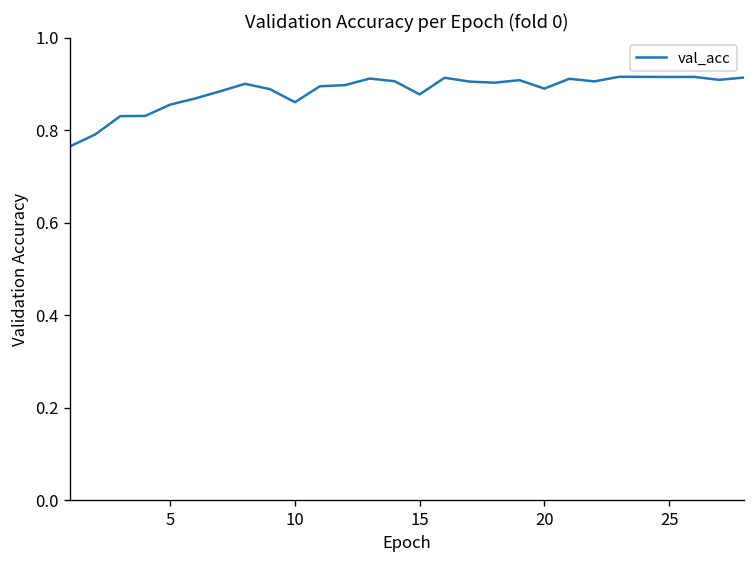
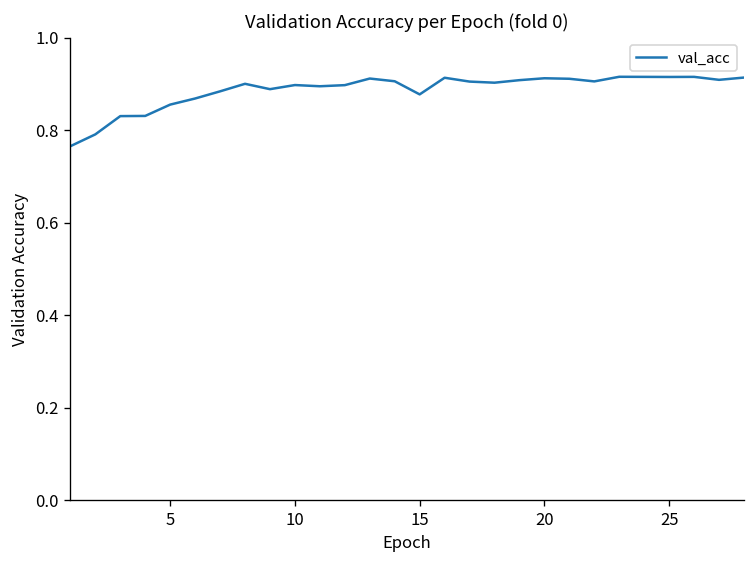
  {
    "5": 0.86,
-   "10": 0.86,
+   "10": 0.90,
    "15": 0.88,
-   "20": 0.89,
+   "20": 0.91,
    "25": 0.92
  }
